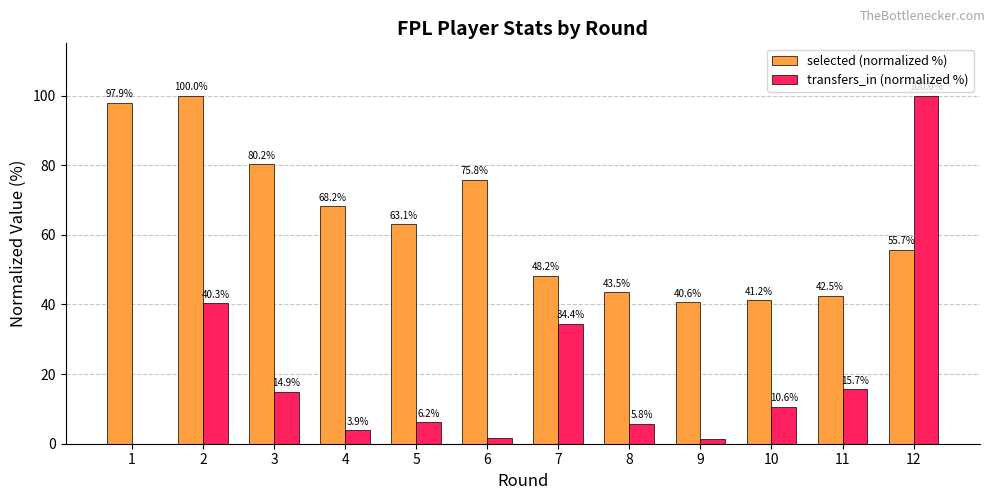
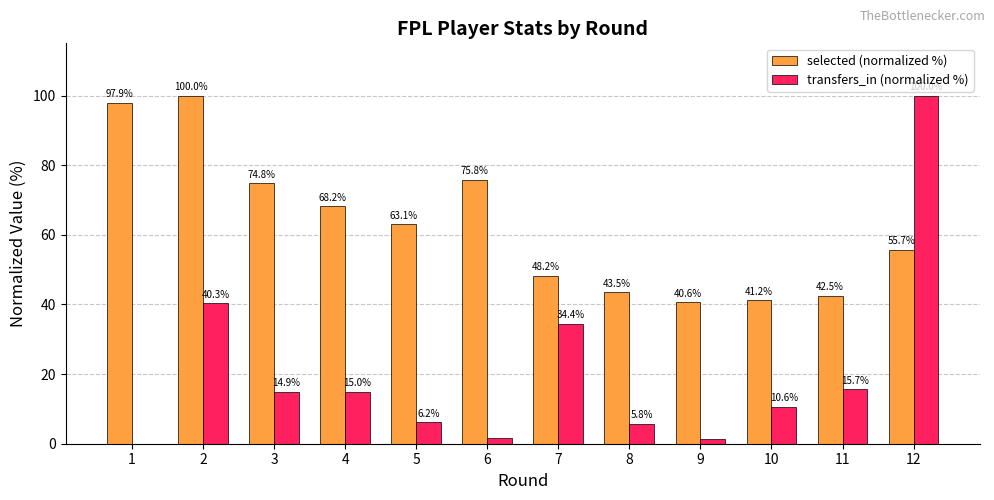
  {
    "selected (normalized %)": {
      "1": "97.9%",
      "2": "100.0%",
-     "3": "80.2%",
+     "3": "74.8%",
      "4": "68.2%",
      "5": "63.1%",
      "6": "75.8%",
      "7": "48.2%",
      "8": "43.5%",
      "9": "40.6%",
      "10": "41.2%",
      "11": "42.5%",
      "12": "55.7%"
    },
    "transfers_in (normalized %)": {
      "2": "40.3%",
      "3": "14.9%",
-     "4": "3.9%",
+     "4": "15.0%",
      "5": "6.2%",
      "7": "34.4%",
      "8": "5.8%",
      "10": "10.6%",
      "11": "15.7%"
    }
  }
